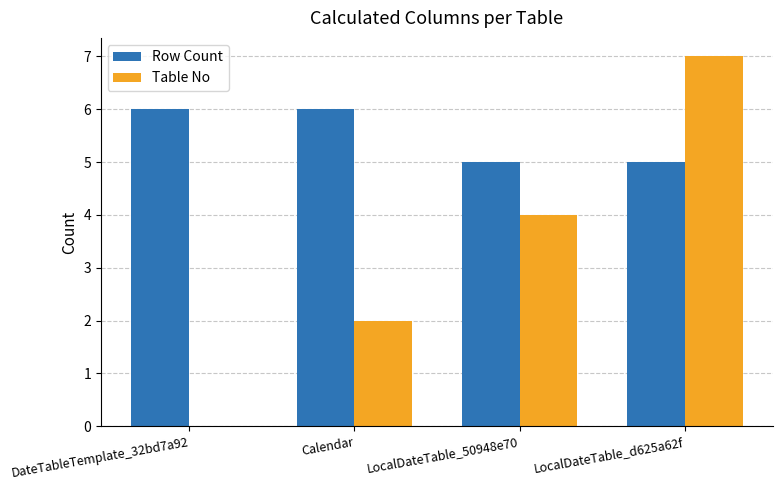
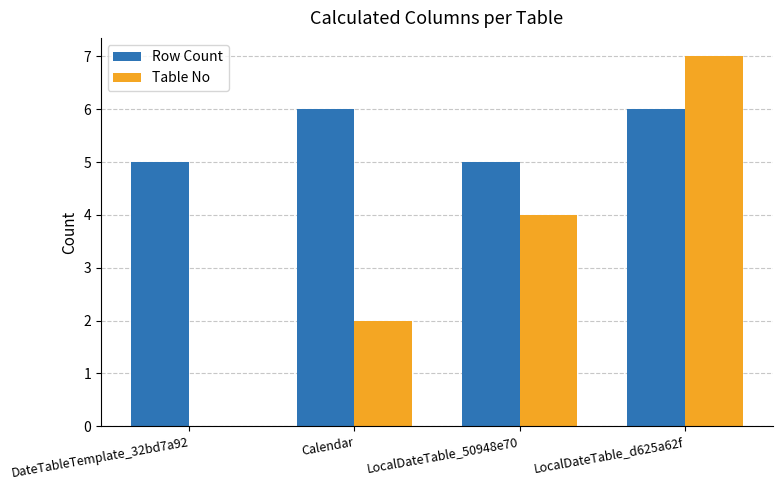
  {
    "Row Count": {
-     "DateTableTemplate_32bd7a92": 6,
+     "DateTableTemplate_32bd7a92": 5,
      "Calendar": 6,
      "LocalDateTable_50948e70": 5,
-     "LocalDateTable_d625a62f": 5
+     "LocalDateTable_d625a62f": 6
    },
    "Table No": {
      "DateTableTemplate_32bd7a92": 0,
      "Calendar": 2,
      "LocalDateTable_50948e70": 4,
      "LocalDateTable_d625a62f": 7
    }
  }
